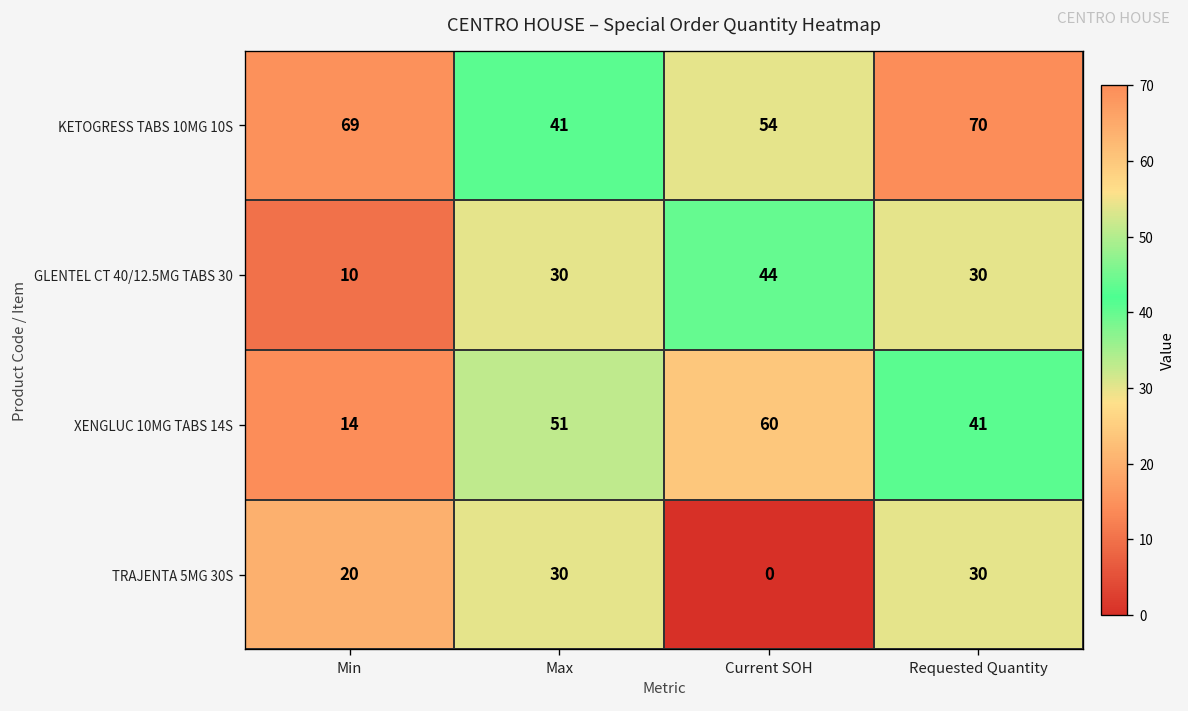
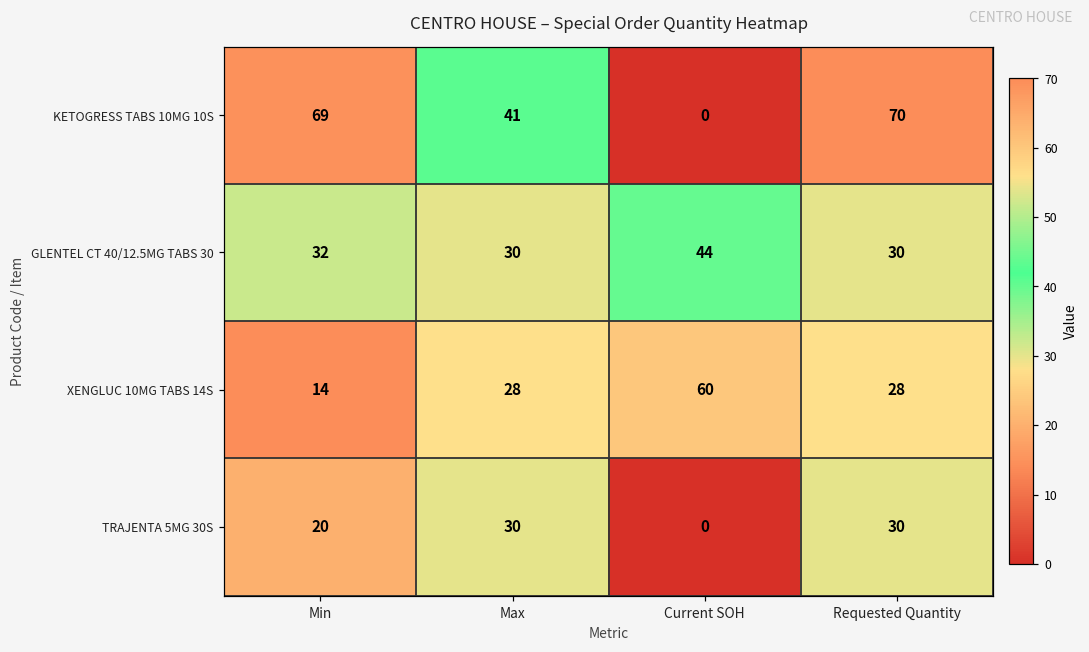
  {
    "KETOGRESS TABS 10MG 10S": {
      "Min": 69,
      "Max": 41,
-     "Current SOH": 54,
+     "Current SOH": 0,
      "Requested Quantity": 70
    },
    "GLENTEL CT 40/12.5MG TABS 30": {
-     "Min": 10,
+     "Min": 32,
      "Max": 30,
      "Current SOH": 44,
      "Requested Quantity": 30
    },
    "XENGLUC 10MG TABS 14S": {
      "Min": 14,
-     "Max": 51,
+     "Max": 28,
      "Current SOH": 60,
-     "Requested Quantity": 41
+     "Requested Quantity": 28
    },
    "TRAJENTA 5MG 30S": {
      "Min": 20,
      "Max": 30,
      "Current SOH": 0,
      "Requested Quantity": 30
    }
  }
